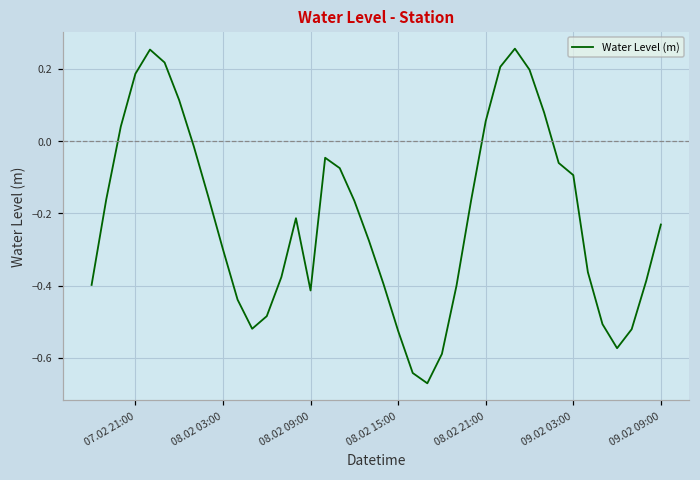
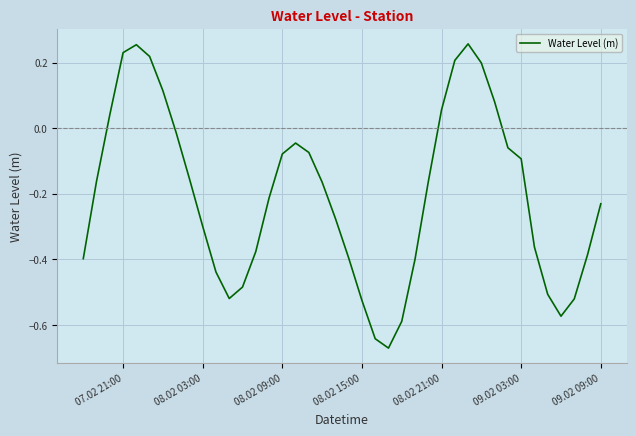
  {
-   "07.02 21:00": 0.19,
+   "07.02 21:00": 0.23,
    "08.02 03:00": -0.30,
-   "08.02 09:00": -0.41,
+   "08.02 09:00": -0.08,
    "08.02 15:00": -0.53,
    "08.02 21:00": 0.06,
    "09.02 03:00": -0.09,
    "09.02 09:00": -0.23
  }
